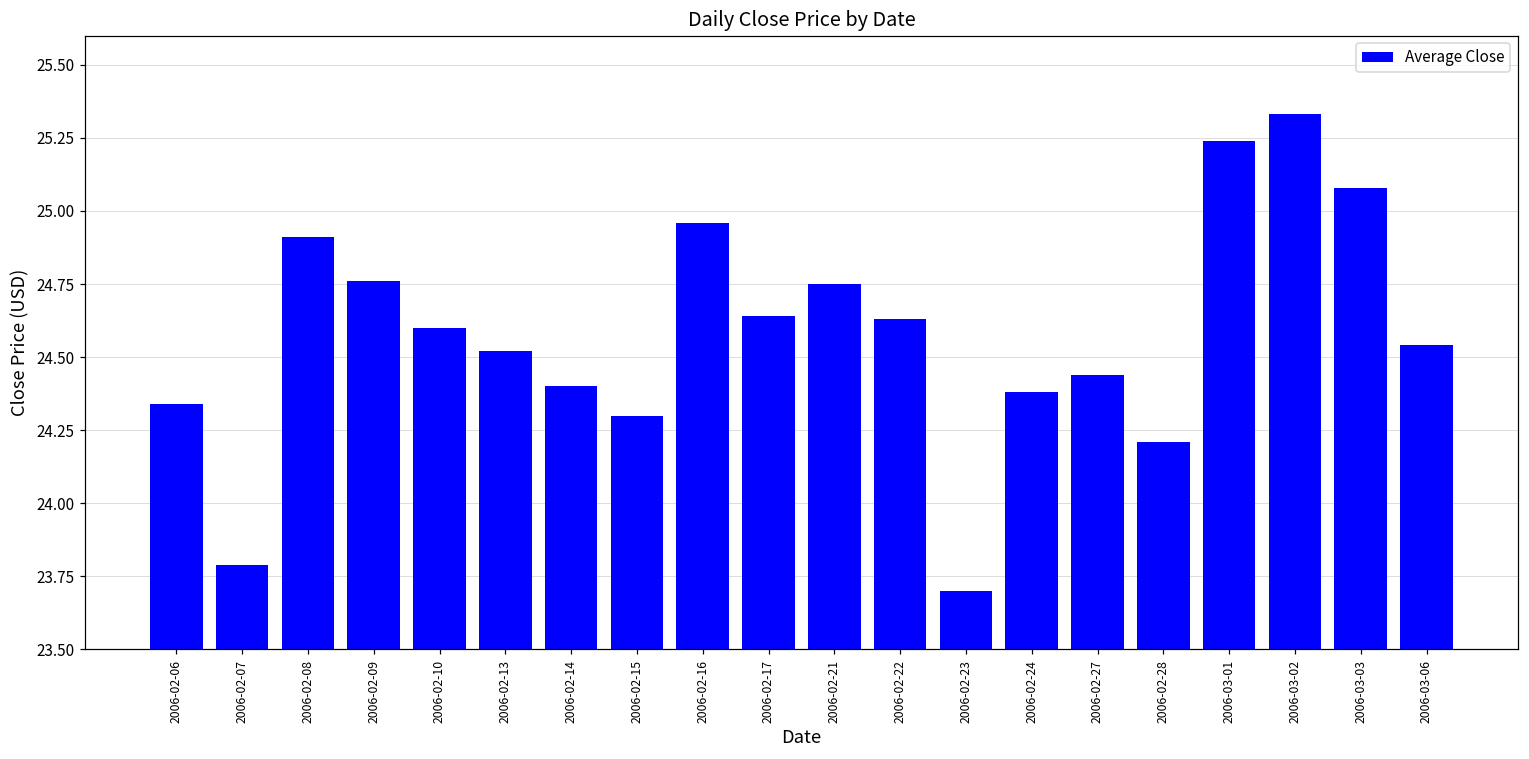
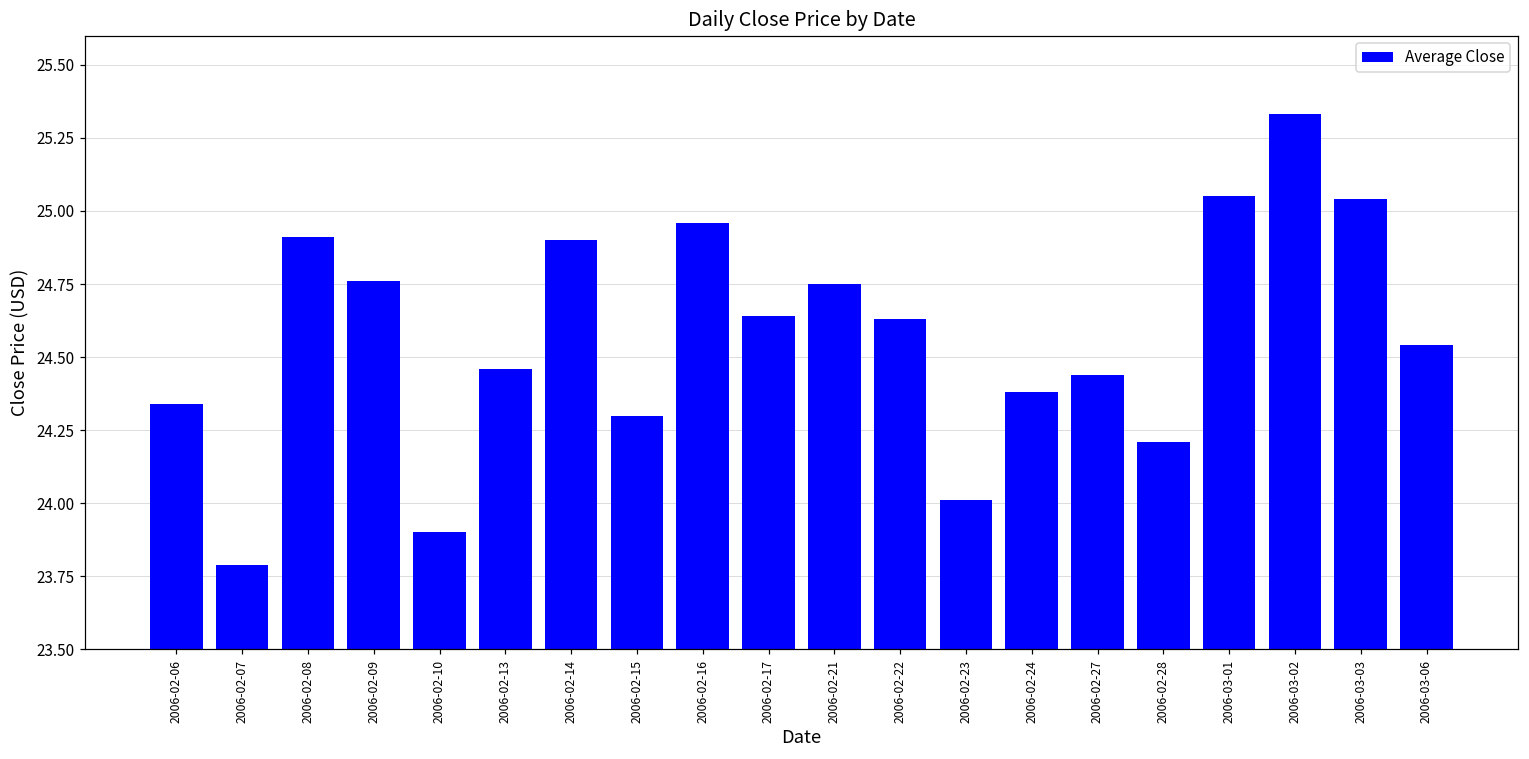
  {
    "2006-02-06": 24.34,
    "2006-02-07": 23.79,
    "2006-02-08": 24.91,
    "2006-02-09": 24.76,
-   "2006-02-10": 24.6,
-   "2006-02-13": 24.52,
-   "2006-02-14": 24.4,
+   "2006-02-10": 23.9,
+   "2006-02-13": 24.46,
+   "2006-02-14": 24.9,
    "2006-02-15": 24.30,
    "2006-02-16": 24.96,
    "2006-02-17": 24.64,
    "2006-02-21": 24.75,
    "2006-02-22": 24.63,
-   "2006-02-23": 23.70,
+   "2006-02-23": 24.01,
    "2006-02-24": 24.38,
    "2006-02-27": 24.44,
    "2006-02-28": 24.21,
-   "2006-03-01": 25.24,
+   "2006-03-01": 25.05,
    "2006-03-02": 25.33,
-   "2006-03-03": 25.08,
+   "2006-03-03": 25.04,
    "2006-03-06": 24.54
  }
